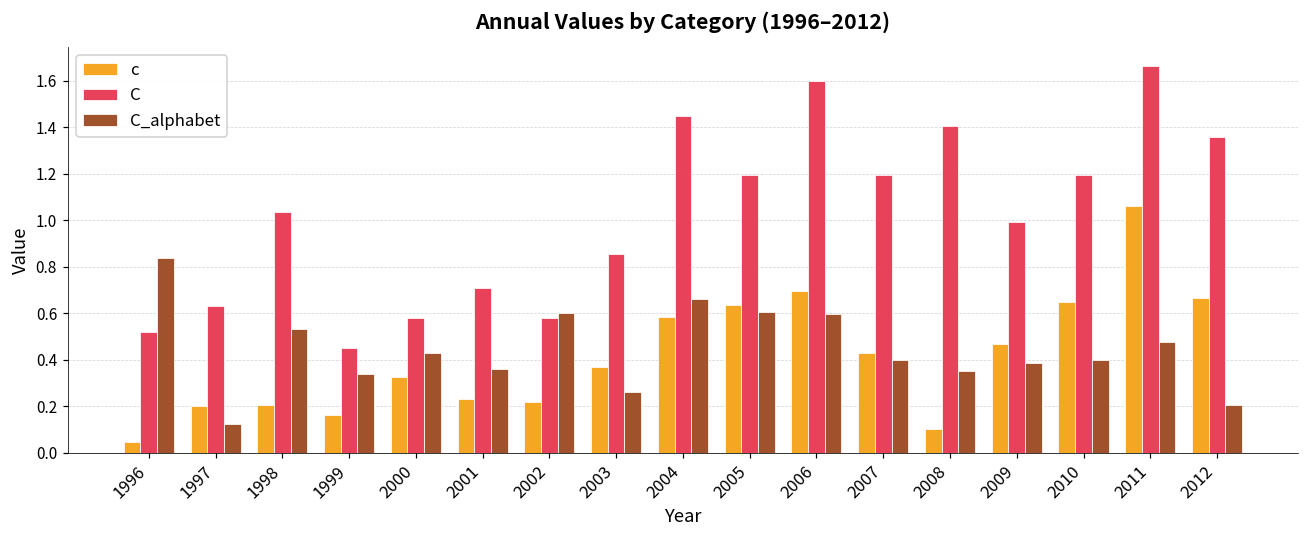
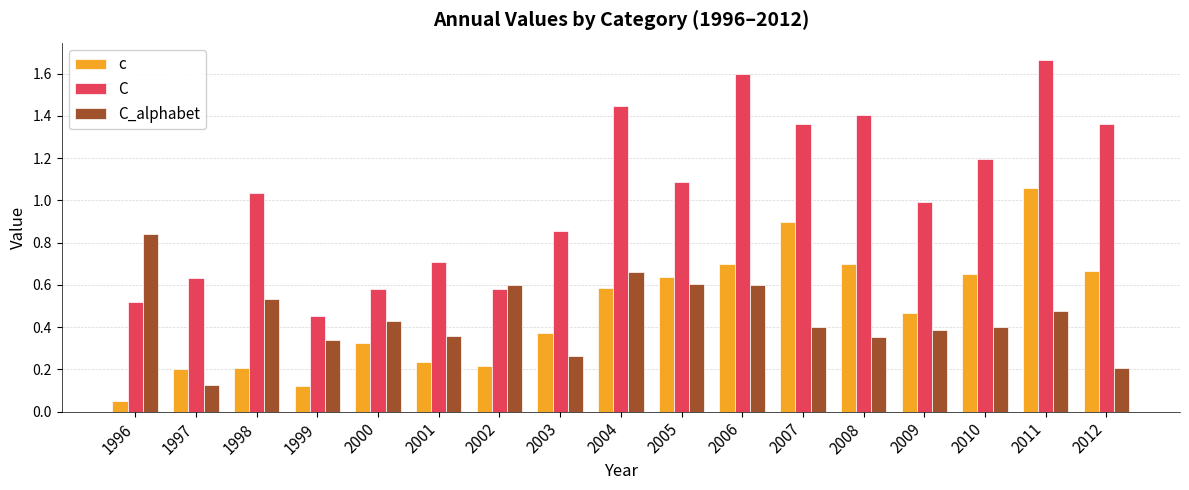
  {
    "c": {
      "1996": 0.05,
      "1997": 0.20,
      "1998": 0.21,
-     "1999": 0.16,
+     "1999": 0.12,
      "2000": 0.33,
      "2001": 0.23,
      "2002": 0.22,
      "2003": 0.37,
      "2004": 0.59,
      "2005": 0.64,
      "2006": 0.70,
-     "2007": 0.43,
-     "2008": 0.1,
+     "2007": 0.90,
+     "2008": 0.7,
      "2009": 0.47,
      "2010": 0.65,
      "2011": 1.06,
      "2012": 0.67
    },
    "C": {
      "1996": 0.52,
      "1997": 0.63,
      "1998": 1.04,
      "1999": 0.45,
      "2000": 0.58,
      "2001": 0.71,
      "2002": 0.58,
      "2003": 0.86,
      "2004": 1.45,
-     "2005": 1.19,
+     "2005": 1.09,
      "2006": 1.60,
-     "2007": 1.20,
+     "2007": 1.36,
      "2008": 1.41,
      "2009": 0.99,
      "2010": 1.19,
      "2011": 1.66,
      "2012": 1.36
    },
    "C_alphabet": {
      "1996": 0.84,
      "1997": 0.12,
      "1998": 0.53,
      "1999": 0.34,
      "2000": 0.43,
      "2001": 0.36,
      "2002": 0.60,
      "2003": 0.26,
      "2004": 0.66,
      "2005": 0.61,
      "2006": 0.60,
      "2007": 0.40,
      "2008": 0.35,
      "2009": 0.39,
      "2010": 0.40,
      "2011": 0.48,
      "2012": 0.21
    }
  }
